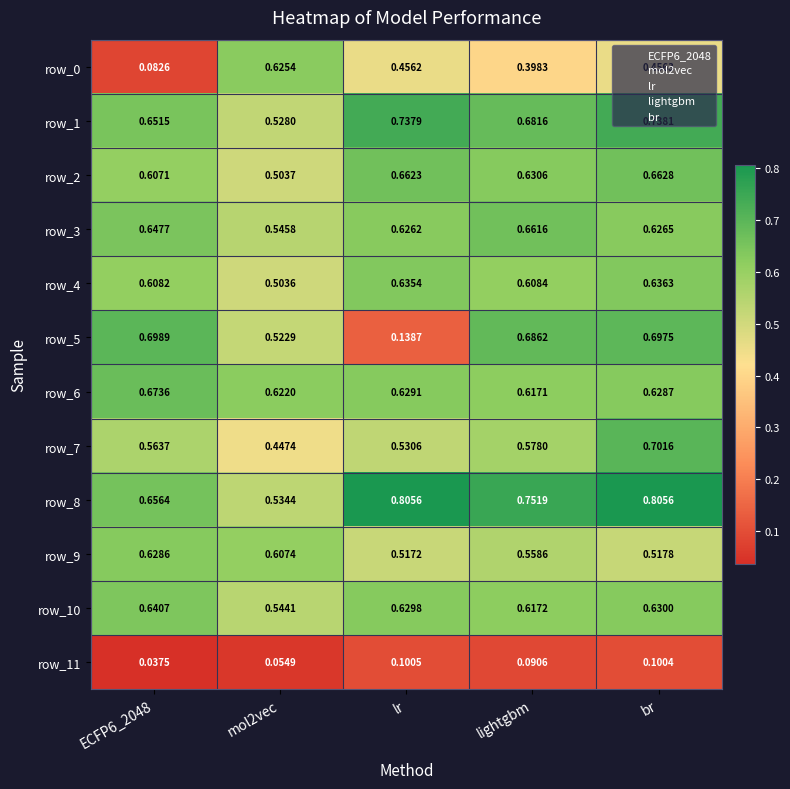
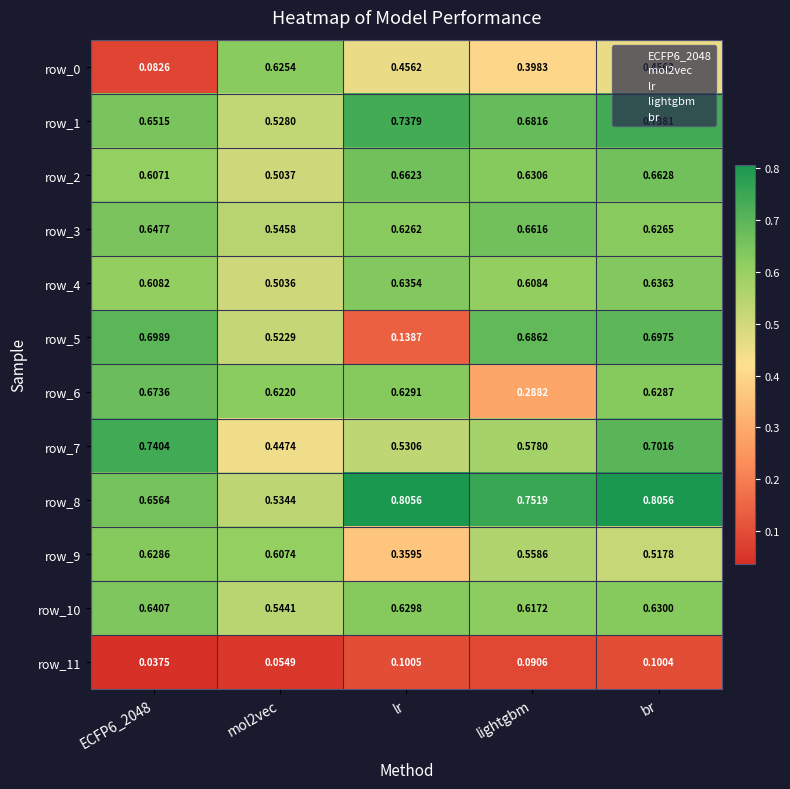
  {
    "row_0": {
      "ECFP6_2048": 0.0826,
      "mol2vec": 0.6254,
      "lr": 0.4562,
      "lightgbm": 0.3983
    },
    "row_1": {
      "ECFP6_2048": 0.6515,
      "mol2vec": 0.5280,
      "lr": 0.7379,
      "lightgbm": 0.6816
    },
    "row_2": {
      "ECFP6_2048": 0.6071,
      "mol2vec": 0.5037,
      "lr": 0.6623,
      "lightgbm": 0.6306,
      "br": 0.6628
    },
    "row_3": {
      "ECFP6_2048": 0.6477,
      "mol2vec": 0.5458,
      "lr": 0.6262,
      "lightgbm": 0.6616,
      "br": 0.6265
    },
    "row_4": {
      "ECFP6_2048": 0.6082,
      "mol2vec": 0.5036,
      "lr": 0.6354,
      "lightgbm": 0.6084,
      "br": 0.6363
    },
    "row_5": {
      "ECFP6_2048": 0.6989,
      "mol2vec": 0.5229,
      "lr": 0.1387,
      "lightgbm": 0.6862,
      "br": 0.6975
    },
    "row_6": {
      "ECFP6_2048": 0.6736,
      "mol2vec": 0.6220,
      "lr": 0.6291,
-     "lightgbm": 0.6171,
+     "lightgbm": 0.2882,
      "br": 0.6287
    },
    "row_7": {
-     "ECFP6_2048": 0.5637,
+     "ECFP6_2048": 0.7404,
      "mol2vec": 0.4474,
      "lr": 0.5306,
      "lightgbm": 0.5780,
      "br": 0.7016
    },
    "row_8": {
      "ECFP6_2048": 0.6564,
      "mol2vec": 0.5344,
      "lr": 0.8056,
      "lightgbm": 0.7519,
      "br": 0.8056
    },
    "row_9": {
      "ECFP6_2048": 0.6286,
      "mol2vec": 0.6074,
-     "lr": 0.5172,
+     "lr": 0.3595,
      "lightgbm": 0.5586,
      "br": 0.5178
    },
    "row_10": {
      "ECFP6_2048": 0.6407,
      "mol2vec": 0.5441,
      "lr": 0.6298,
      "lightgbm": 0.6172,
      "br": 0.6300
    },
    "row_11": {
      "ECFP6_2048": 0.0375,
      "mol2vec": 0.0549,
      "lr": 0.1005,
      "lightgbm": 0.0906,
      "br": 0.1004
    }
  }
